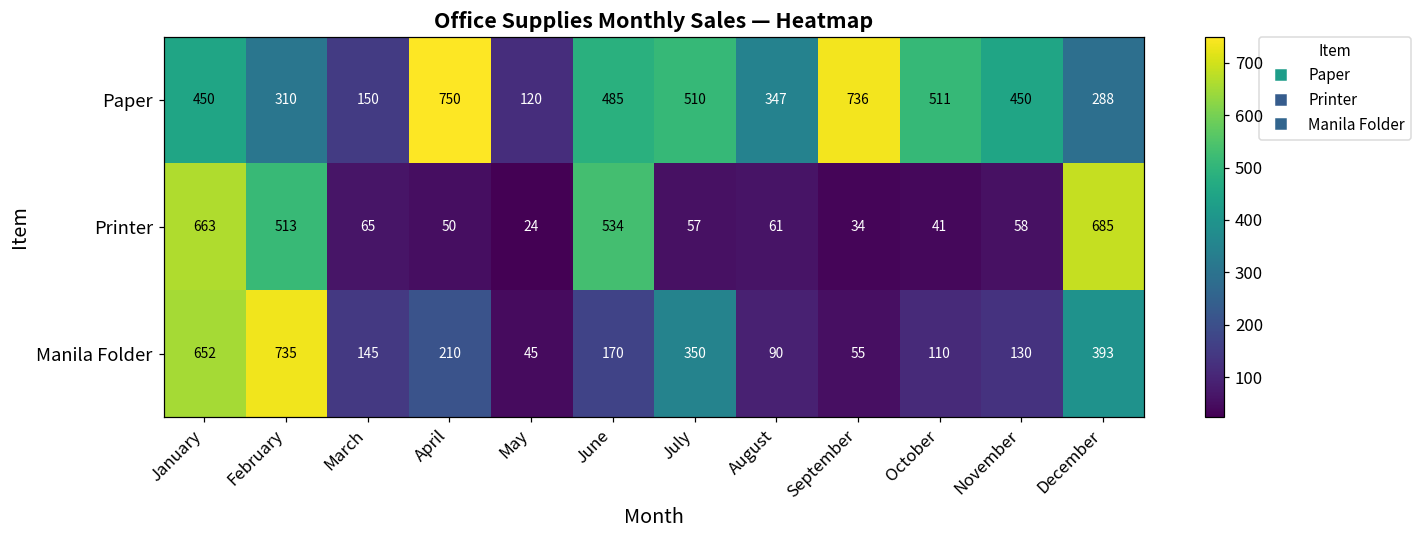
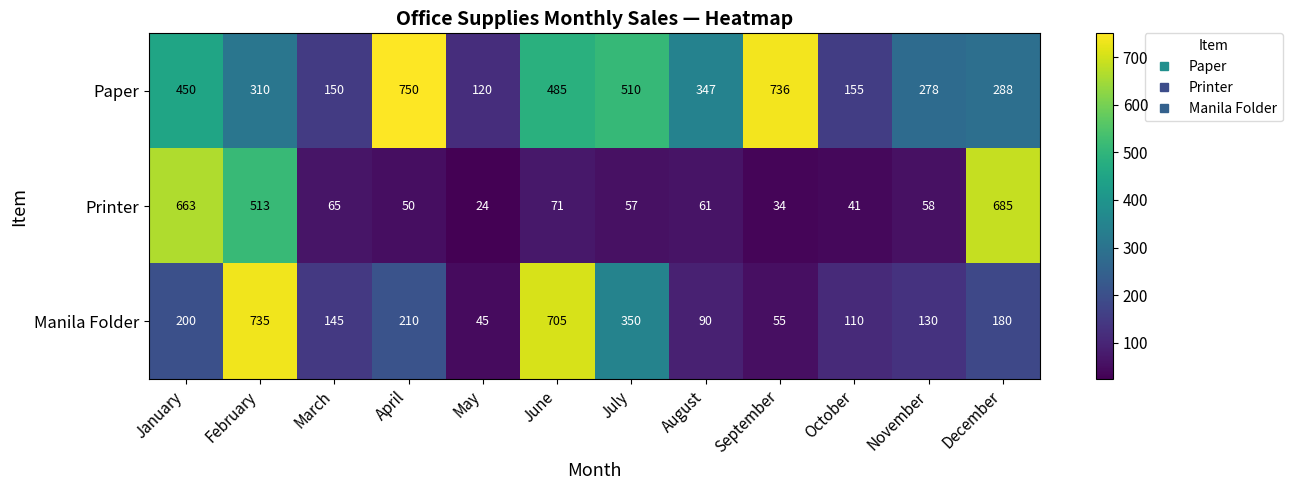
  {
    "Paper": {
      "January": 450,
      "February": 310,
      "March": 150,
      "April": 750,
      "May": 120,
      "June": 485,
      "July": 510,
      "August": 347,
      "September": 736,
-     "October": 511,
-     "November": 450,
+     "October": 155,
+     "November": 278,
      "December": 288
    },
    "Printer": {
      "January": 663,
      "February": 513,
      "March": 65,
      "April": 50,
      "May": 24,
-     "June": 534,
+     "June": 71,
      "July": 57,
      "August": 61,
      "September": 34,
      "October": 41,
      "November": 58,
      "December": 685
    },
    "Manila Folder": {
-     "January": 652,
+     "January": 200,
      "February": 735,
      "March": 145,
      "April": 210,
      "May": 45,
-     "June": 170,
+     "June": 705,
      "July": 350,
      "August": 90,
      "September": 55,
      "October": 110,
      "November": 130,
-     "December": 393
+     "December": 180
    }
  }
